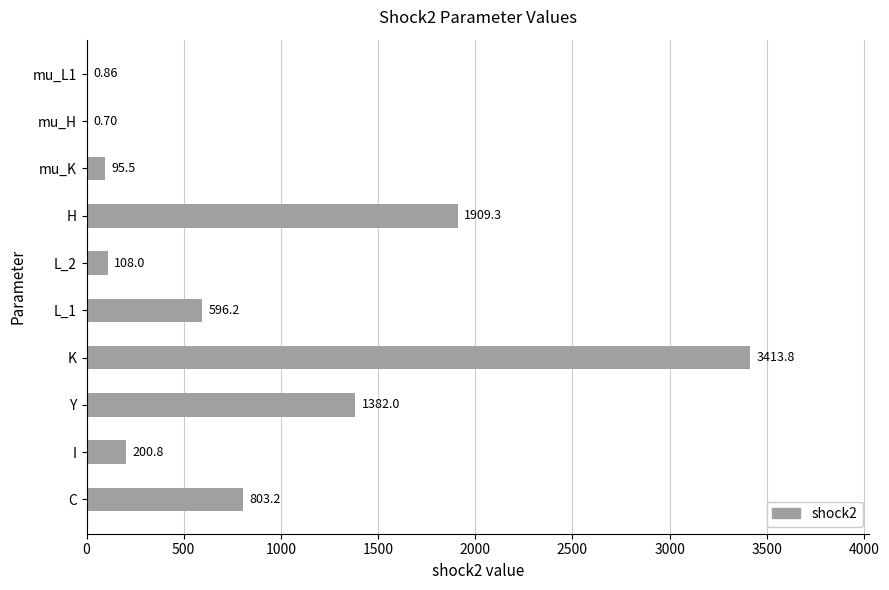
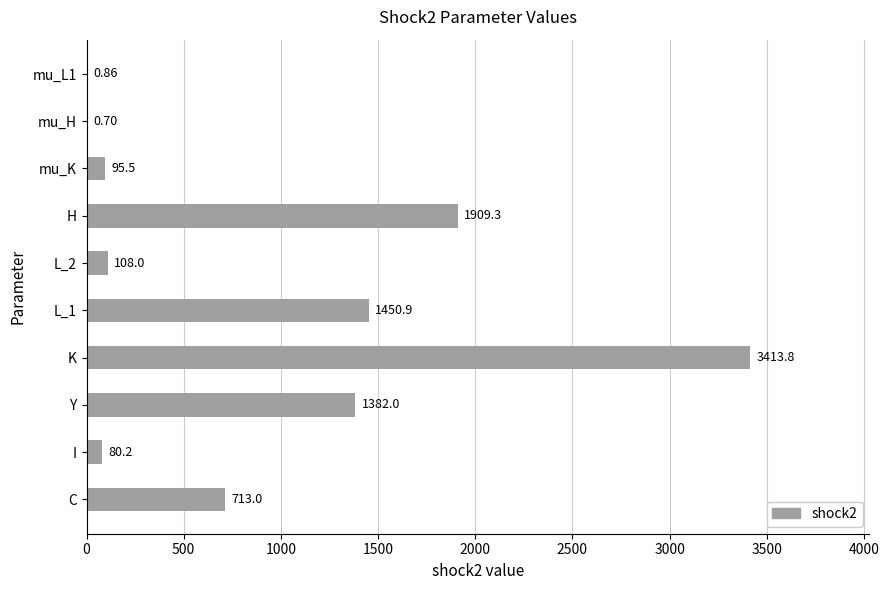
  {
    "mu_L1": 0.86,
    "mu_H": 0.70,
    "mu_K": 95.5,
    "H": 1909.3,
    "L_2": 108.0,
-   "L_1": 596.2,
+   "L_1": 1450.9,
    "K": 3413.8,
    "Y": 1382.0,
-   "I": 200.8,
-   "C": 803.2
+   "I": 80.2,
+   "C": 713.0
  }
